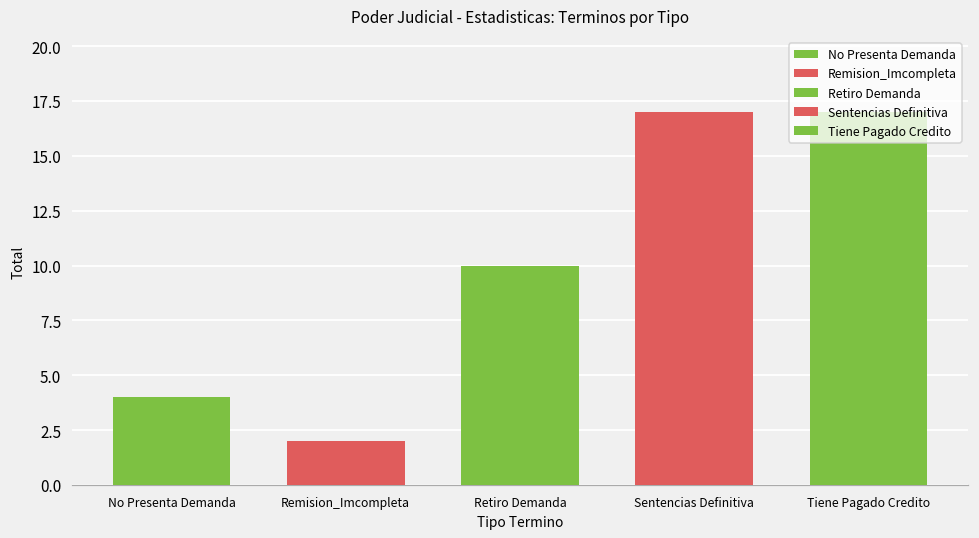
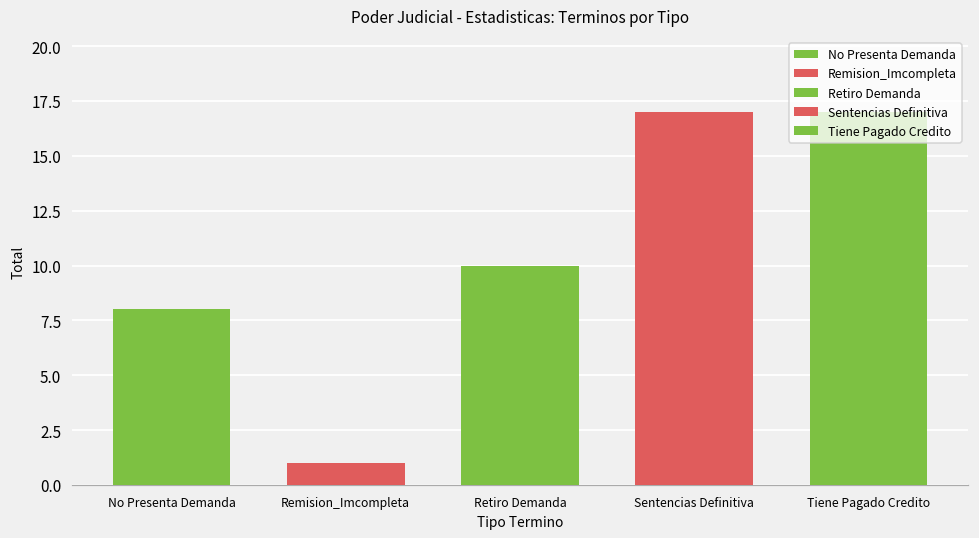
  {
-   "No Presenta Demanda": 4,
-   "Remision_Imcompleta": 2,
+   "No Presenta Demanda": 8,
+   "Remision_Imcompleta": 1,
    "Retiro Demanda": 10,
    "Sentencias Definitiva": 17
  }
